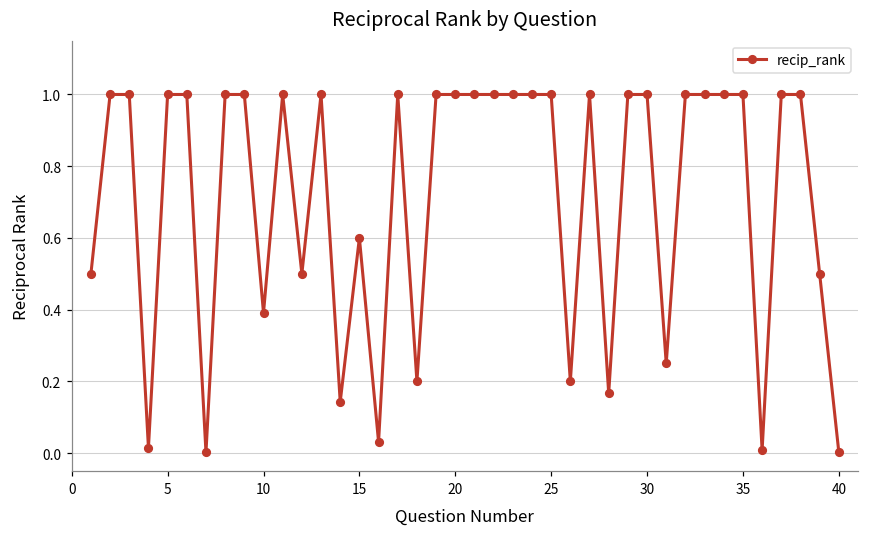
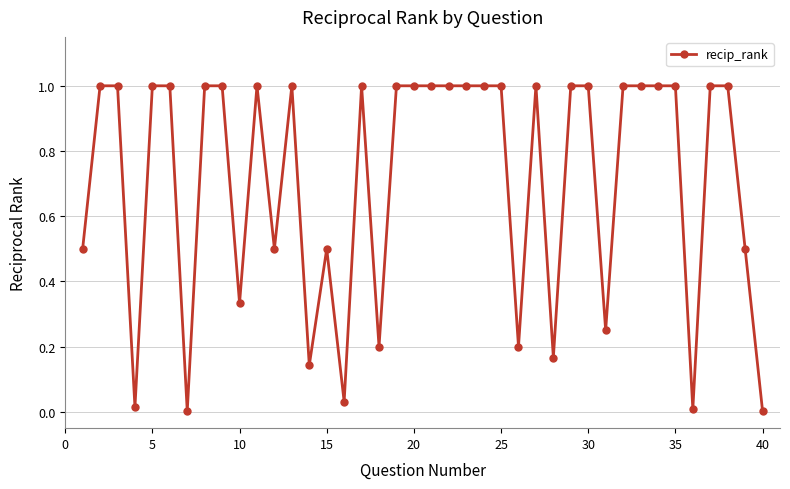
  {
    "5": 1.00,
-   "10": 0.39,
-   "15": 0.6,
+   "10": 0.33,
+   "15": 0.5,
    "20": 1.00,
    "25": 1.00,
    "30": 1.00,
    "35": 1.00,
    "40": 0.00
  }
